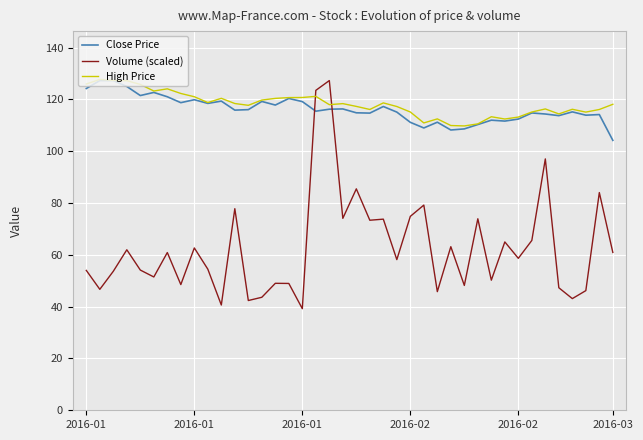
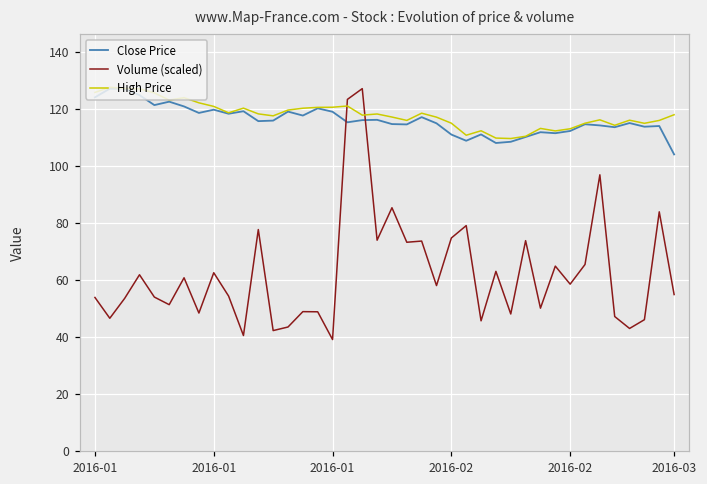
  {
    "Close Price": {
      "2016-03": 104
    },
    "Volume (scaled)": {
-     "2016-03": 61
+     "2016-03": 55
    },
    "High Price": {
      "2016-03": 118
    }
  }
